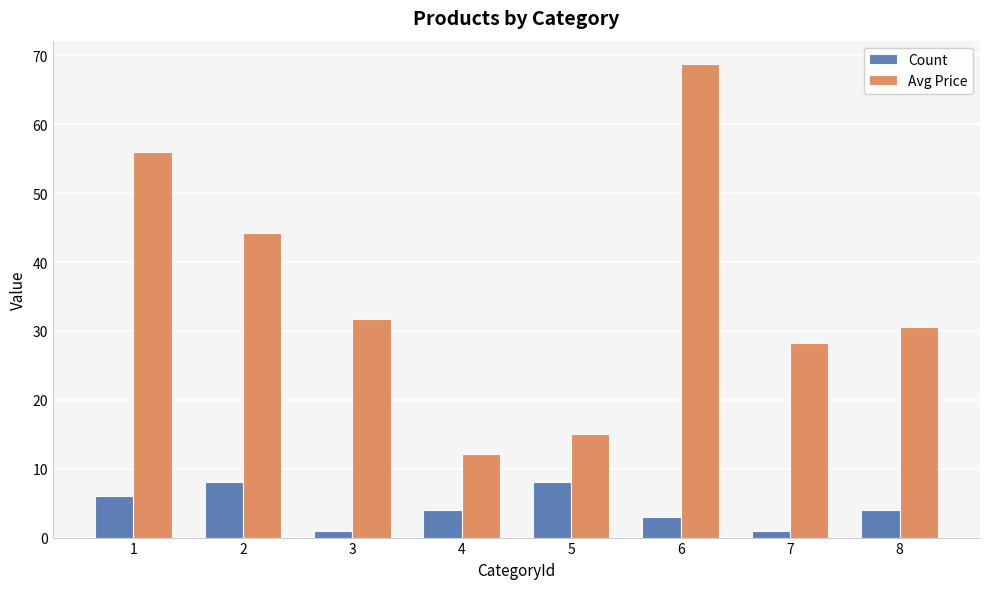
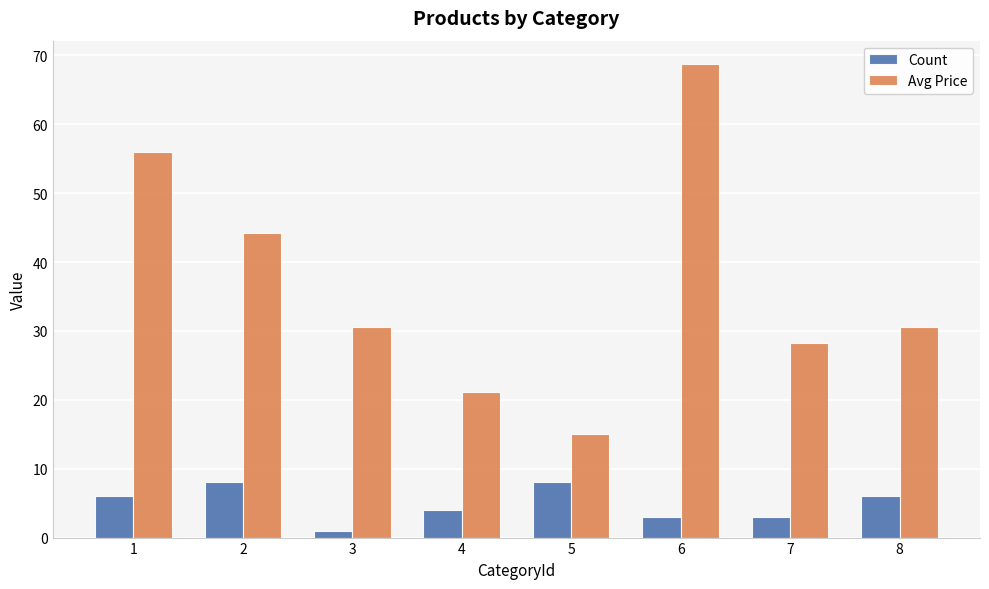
  {
    "Count": {
      "1": 6,
      "2": 8,
      "3": 1,
      "4": 4,
      "5": 8,
      "6": 3,
-     "7": 1,
-     "8": 4
+     "7": 3,
+     "8": 6
    },
    "Avg Price": {
      "1": 56,
      "2": 44,
-     "3": 32,
-     "4": 12,
+     "3": 31,
+     "4": 21,
      "5": 15,
      "6": 69,
      "7": 28,
      "8": 31
    }
  }
